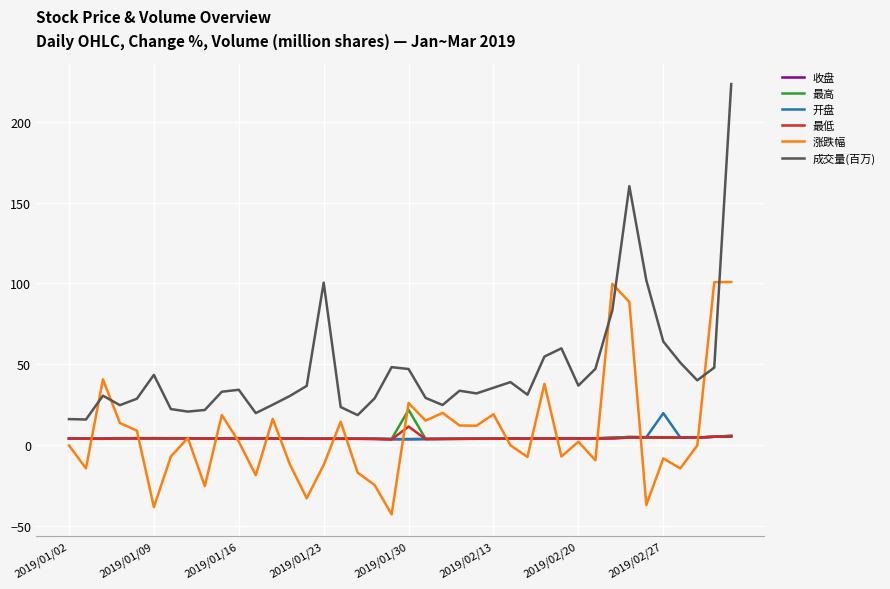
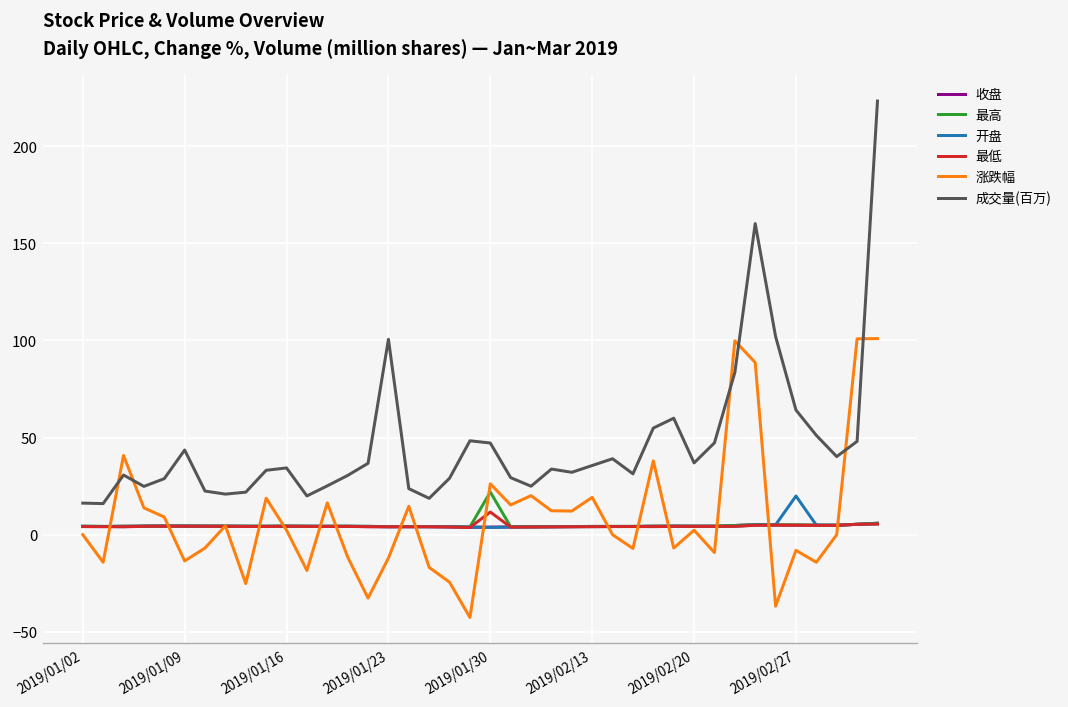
  {
    "最高": {
      "2019/01/30": 22
    },
    "开盘": {
      "2019/02/27": 20
    },
    "最低": {
      "2019/01/30": 12
    },
    "涨跌幅": {
      "2019/01/02": 0,
-     "2019/01/09": -38,
+     "2019/01/09": -14,
      "2019/01/16": 2,
      "2019/01/23": -12,
      "2019/01/30": 26,
      "2019/02/13": 19,
      "2019/02/20": 2,
      "2019/02/27": -8
    },
    "成交量(百万)": {
      "2019/01/02": 16,
      "2019/01/09": 44,
      "2019/01/16": 34,
      "2019/01/23": 101,
      "2019/01/30": 47,
      "2019/02/13": 36,
      "2019/02/20": 37,
      "2019/02/27": 64
    }
  }
